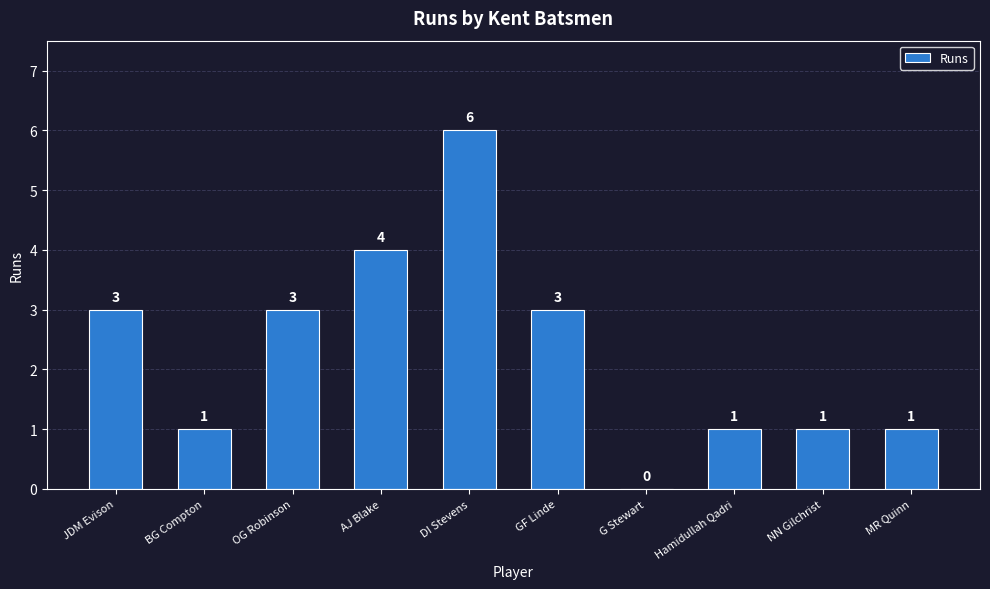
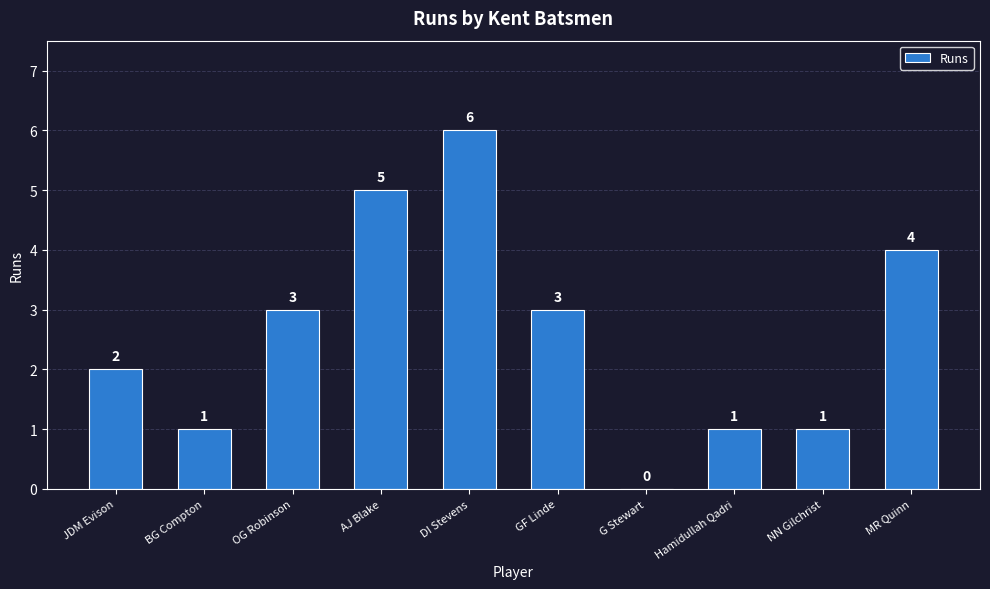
  {
-   "JDM Evison": 3,
+   "JDM Evison": 2,
    "BG Compton": 1,
    "OG Robinson": 3,
-   "AJ Blake": 4,
+   "AJ Blake": 5,
    "DI Stevens": 6,
    "GF Linde": 3,
    "G Stewart": 0,
    "Hamidullah Qadri": 1,
    "NN Gilchrist": 1,
-   "MR Quinn": 1
+   "MR Quinn": 4
  }
